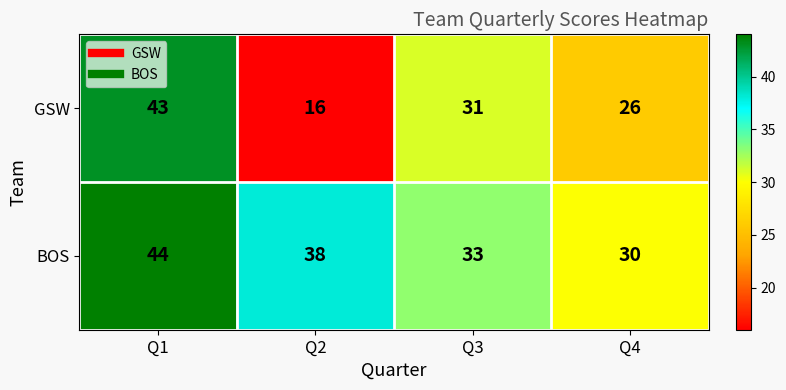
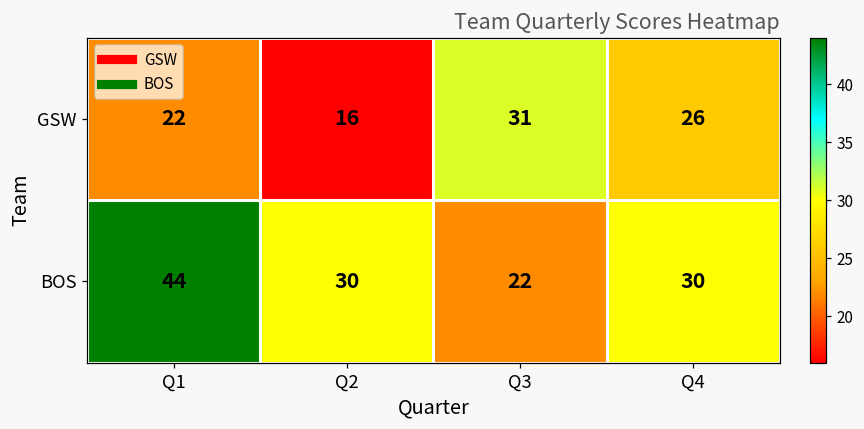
  {
    "GSW": {
-     "Q1": 43,
+     "Q1": 22,
      "Q2": 16,
      "Q3": 31,
      "Q4": 26
    },
    "BOS": {
      "Q1": 44,
-     "Q2": 38,
-     "Q3": 33,
+     "Q2": 30,
+     "Q3": 22,
      "Q4": 30
    }
  }
